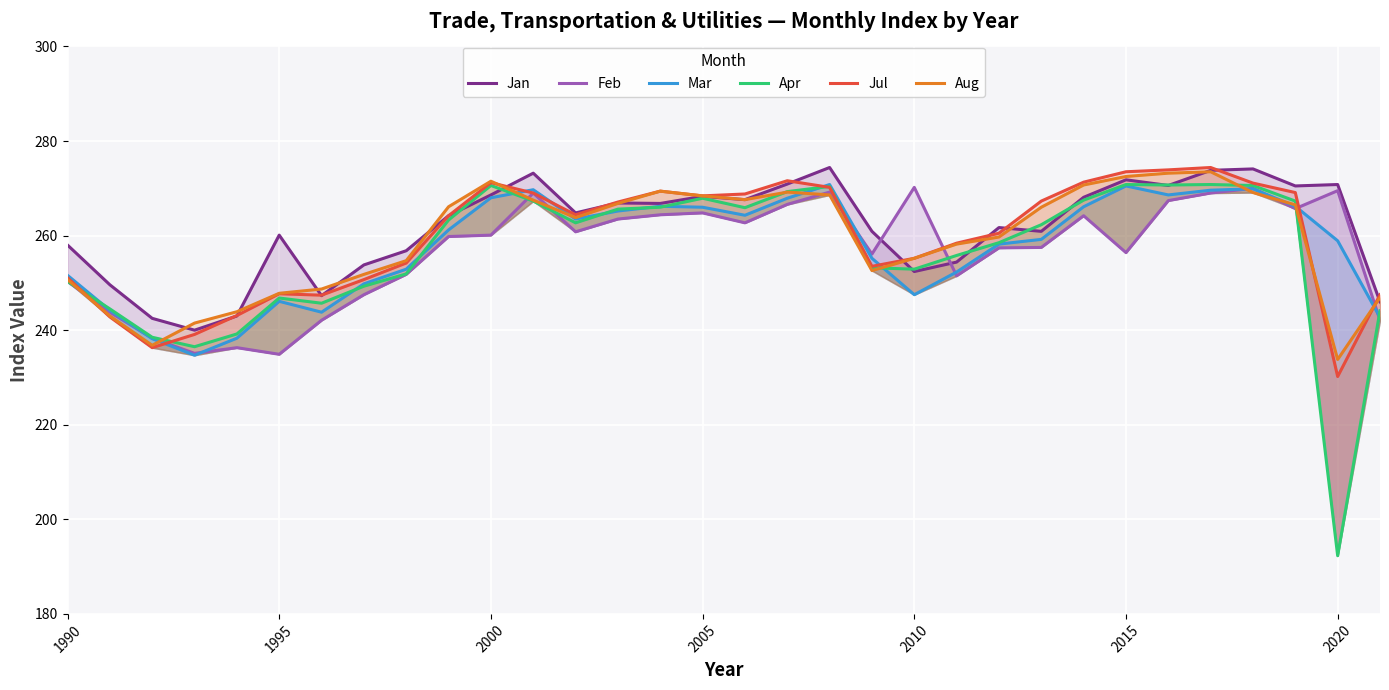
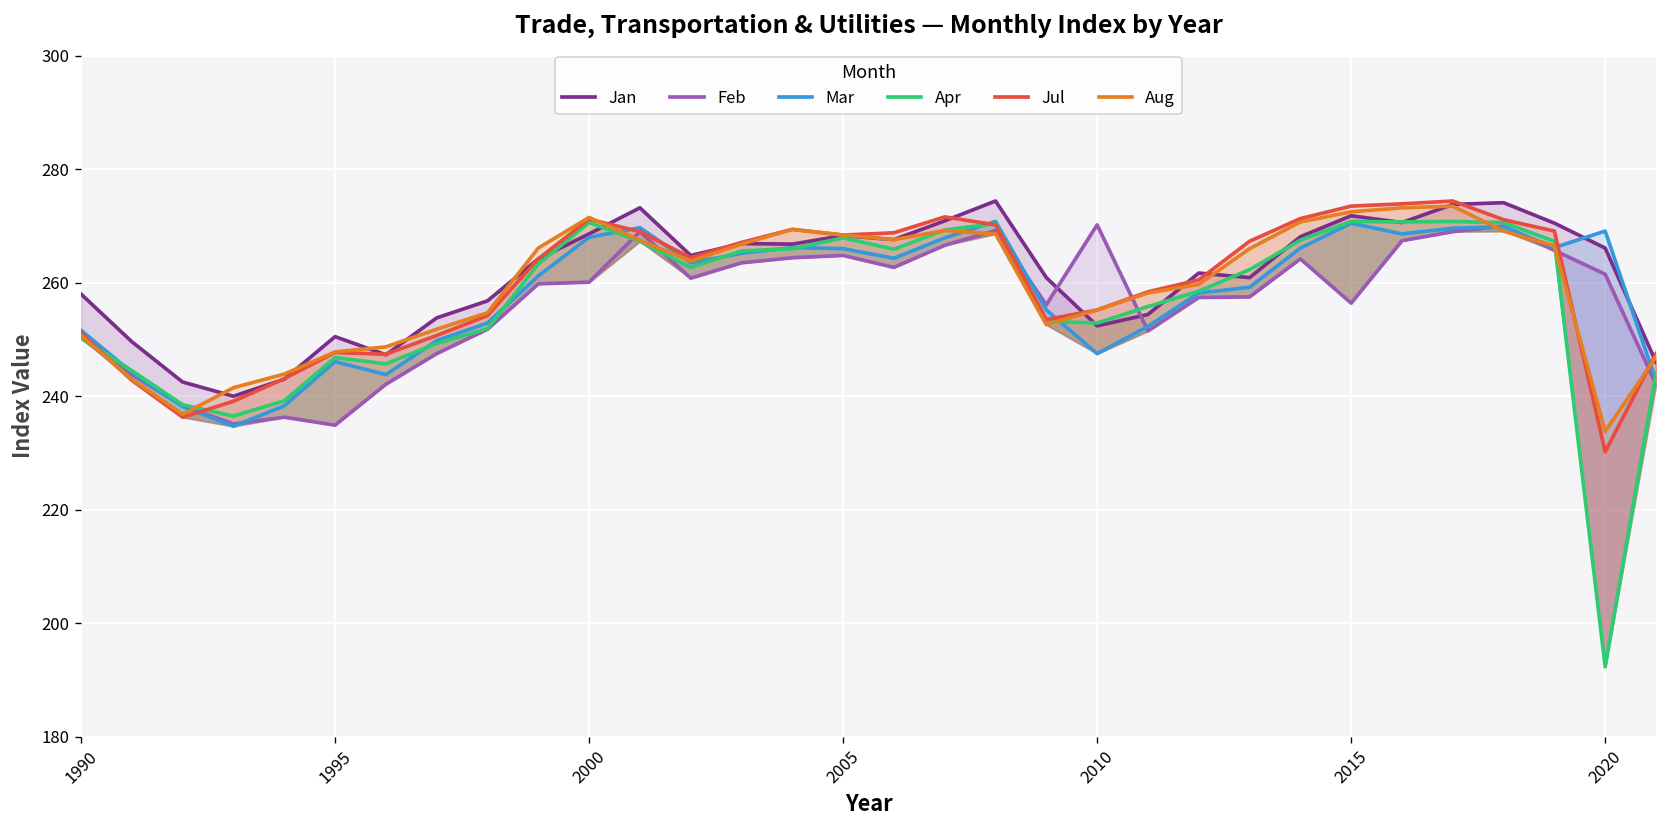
  {
    "Jan": {
      "1990": 258,
-     "1995": 260,
+     "1995": 251,
      "2000": 269,
      "2015": 272,
-     "2020": 271
+     "2020": 266
    },
    "Feb": {
      "1995": 235,
      "2000": 260,
      "2005": 265,
      "2010": 270,
      "2015": 256,
-     "2020": 270
+     "2020": 262
    },
    "Mar": {
      "1995": 246,
      "2000": 268,
      "2005": 266,
      "2010": 248,
-     "2020": 259
+     "2020": 269
    },
    "Apr": {
      "1995": 247,
      "2000": 271,
      "2020": 192
    }
  }
